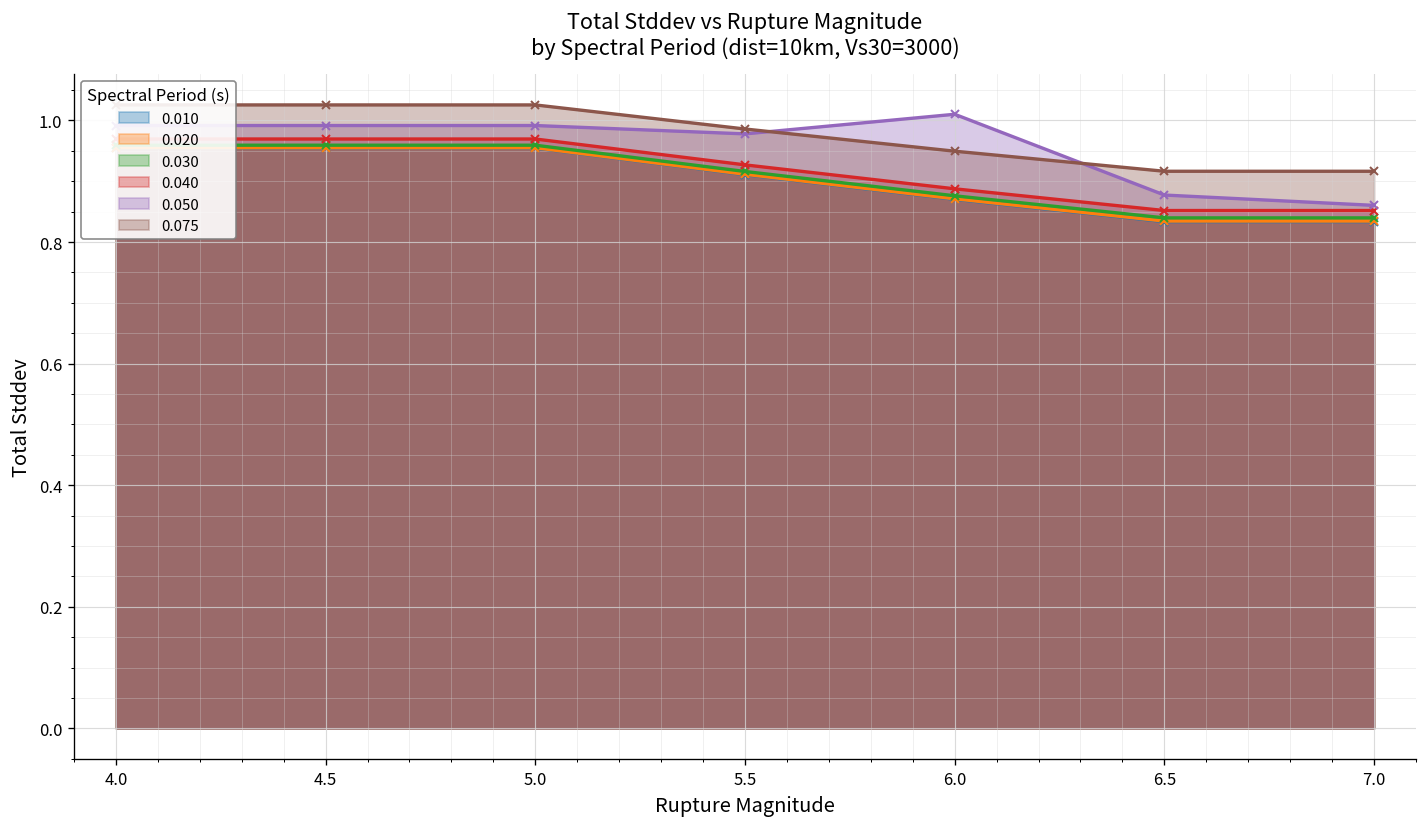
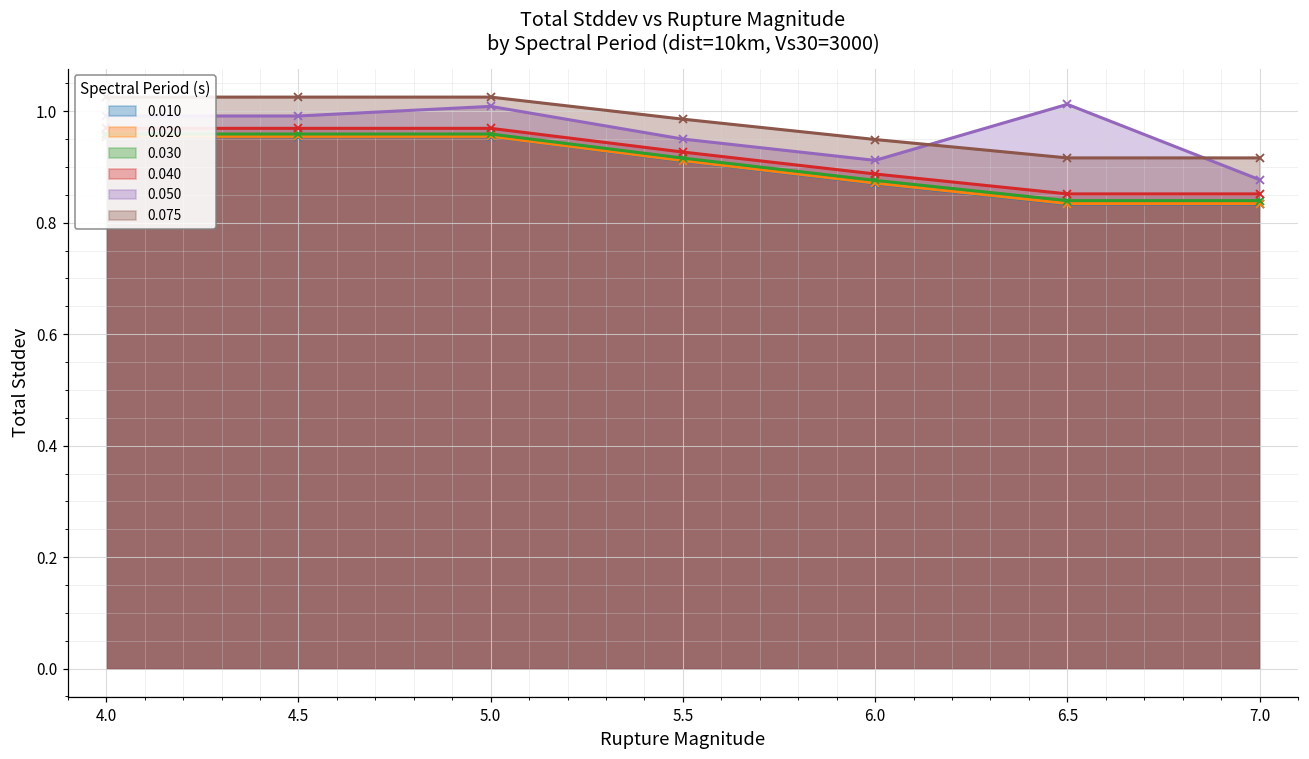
  {
    "0.030": {
      "6.5": 0.84,
      "7.0": 0.84
    },
    "0.050": {
      "4.5": 0.99,
-     "5.0": 0.99,
-     "5.5": 0.98,
-     "6.0": 1.01,
-     "6.5": 0.88,
-     "7.0": 0.86
+     "5.0": 1.01,
+     "5.5": 0.95,
+     "6.0": 0.91,
+     "6.5": 1.01,
+     "7.0": 0.88
    }
  }
